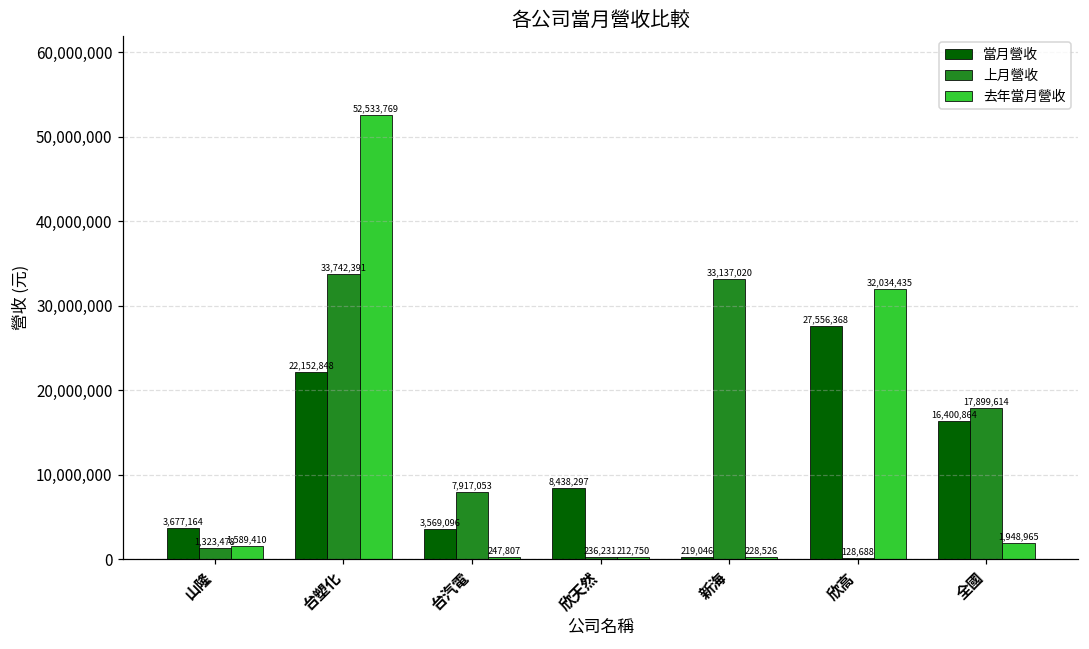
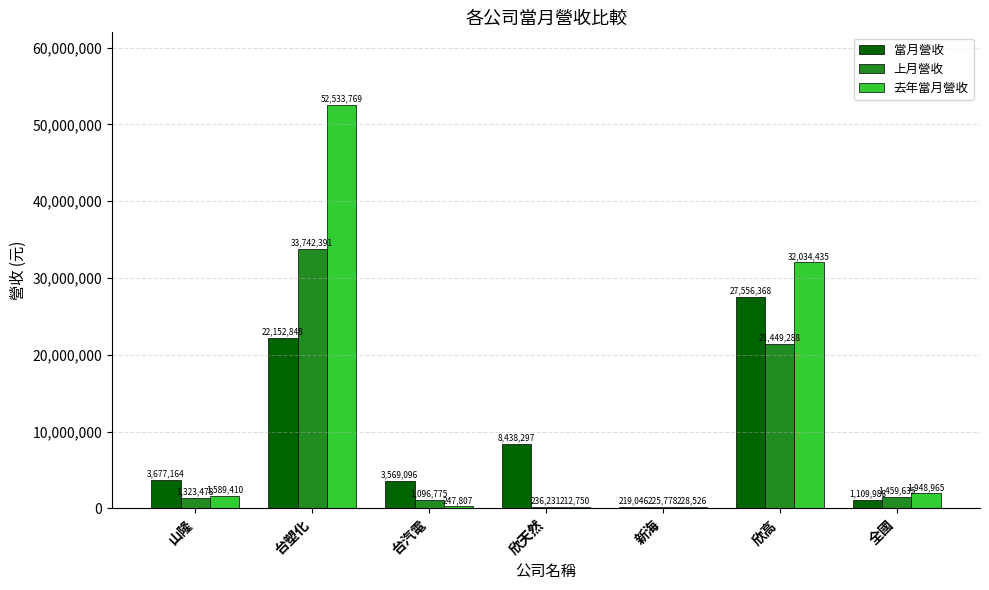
  {
    "當月營收": {
      "山隆": "3,677,164",
      "台塑化": "22,152,848",
      "台汽電": "3,569,096",
      "欣天然": "8,438,297",
      "新海": "219,046",
      "欣高": "27,556,368",
-     "全國": "16,400,864"
+     "全國": "1,109,988"
    },
    "上月營收": {
      "台塑化": "33,742,391",
-     "台汽電": "7,917,053",
+     "台汽電": "1,096,775",
      "欣天然": "236,231",
-     "新海": "33,137,020",
-     "欣高": "128,688",
-     "全國": "17,899,614"
+     "新海": "225,778",
+     "欣高": "21,449,288",
+     "全國": "1,459,635"
    },
    "去年當月營收": {
      "台塑化": "52,533,769",
      "台汽電": "247,807",
      "欣天然": "212,750",
      "新海": "228,526",
      "欣高": "32,034,435",
      "全國": "1,948,965"
    }
  }
